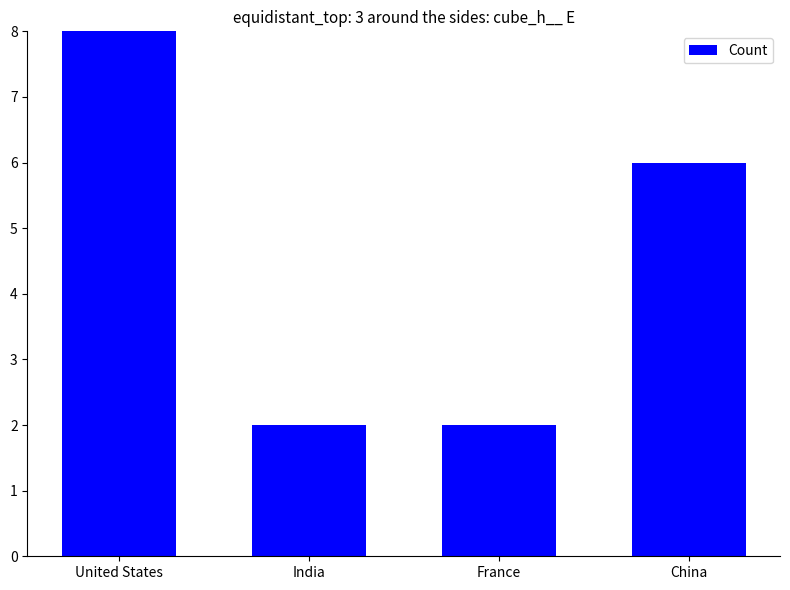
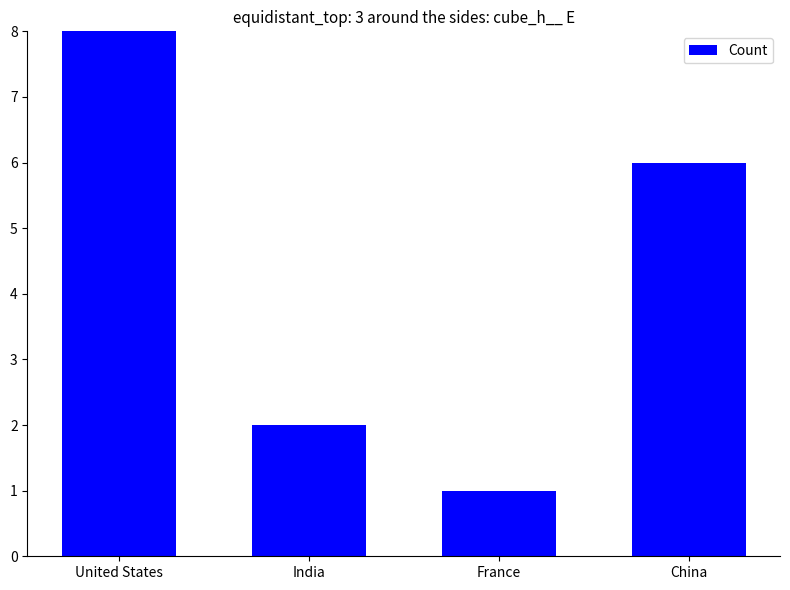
  {
    "United States": 8,
    "India": 2,
-   "France": 2,
+   "France": 1,
    "China": 6
  }
